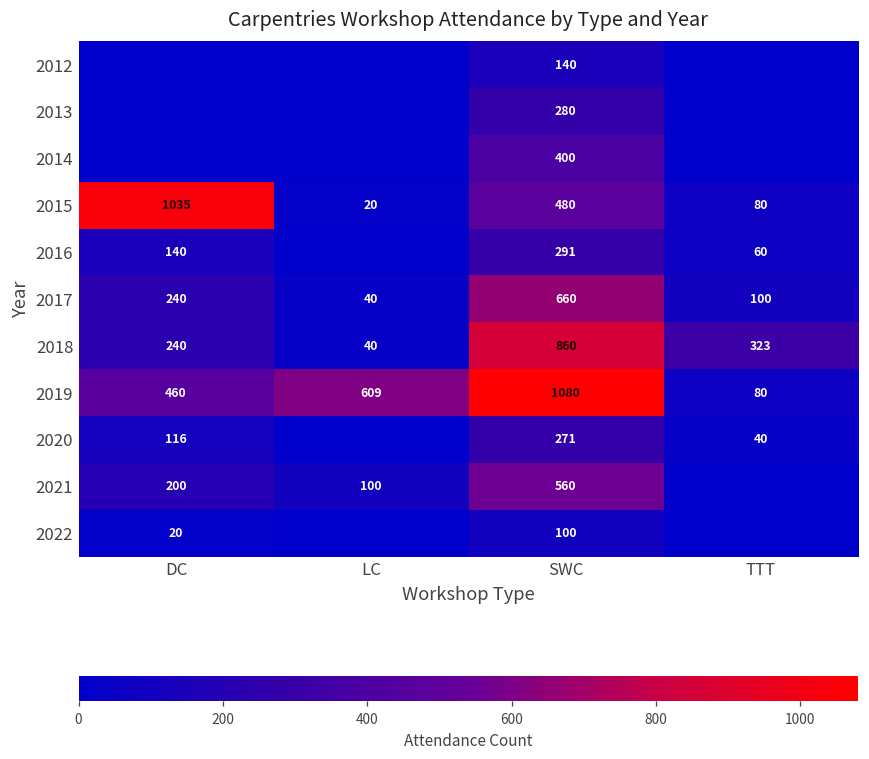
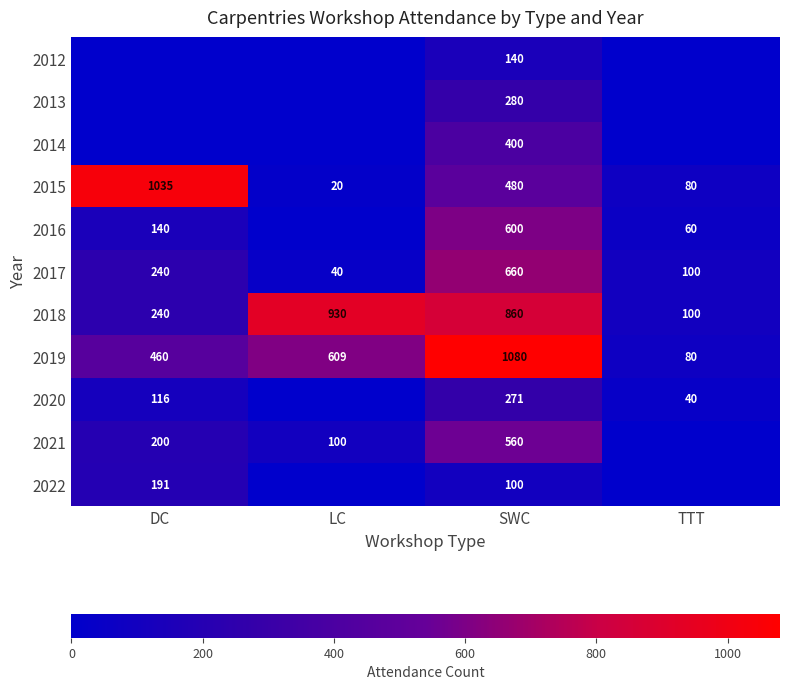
  {
    "2012": {
      "SWC": 140
    },
    "2013": {
      "SWC": 280
    },
    "2014": {
      "SWC": 400
    },
    "2015": {
      "DC": 1035,
      "LC": 20,
      "SWC": 480,
      "TTT": 80
    },
    "2016": {
      "DC": 140,
-     "SWC": 291,
+     "SWC": 600,
      "TTT": 60
    },
    "2017": {
      "DC": 240,
      "LC": 40,
      "SWC": 660,
      "TTT": 100
    },
    "2018": {
      "DC": 240,
-     "LC": 40,
+     "LC": 930,
      "SWC": 860,
-     "TTT": 323
+     "TTT": 100
    },
    "2019": {
      "DC": 460,
      "LC": 609,
      "SWC": 1080,
      "TTT": 80
    },
    "2020": {
      "DC": 116,
      "SWC": 271,
      "TTT": 40
    },
    "2021": {
      "DC": 200,
      "LC": 100,
      "SWC": 560
    },
    "2022": {
-     "DC": 20,
+     "DC": 191,
      "SWC": 100
    }
  }
